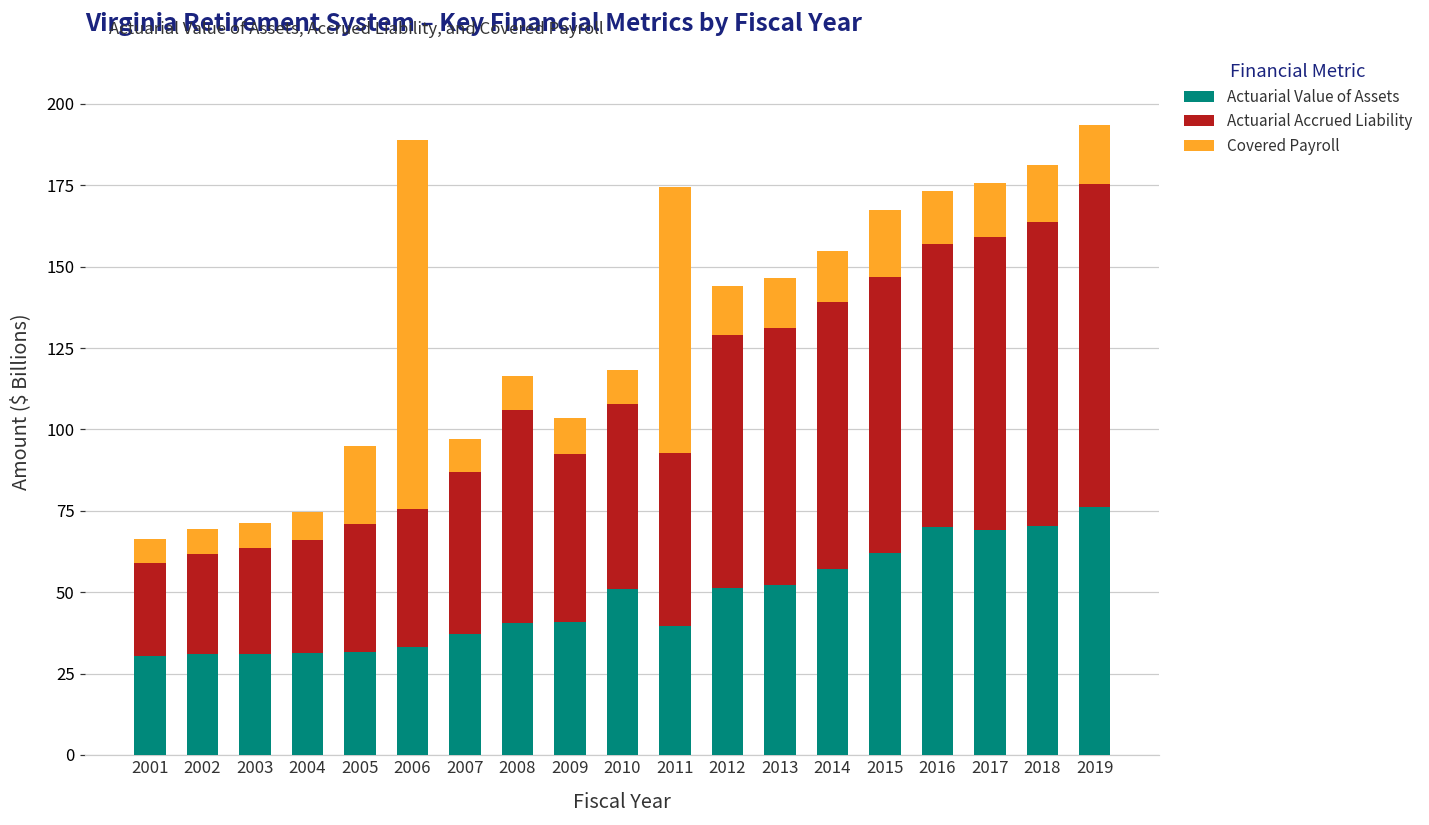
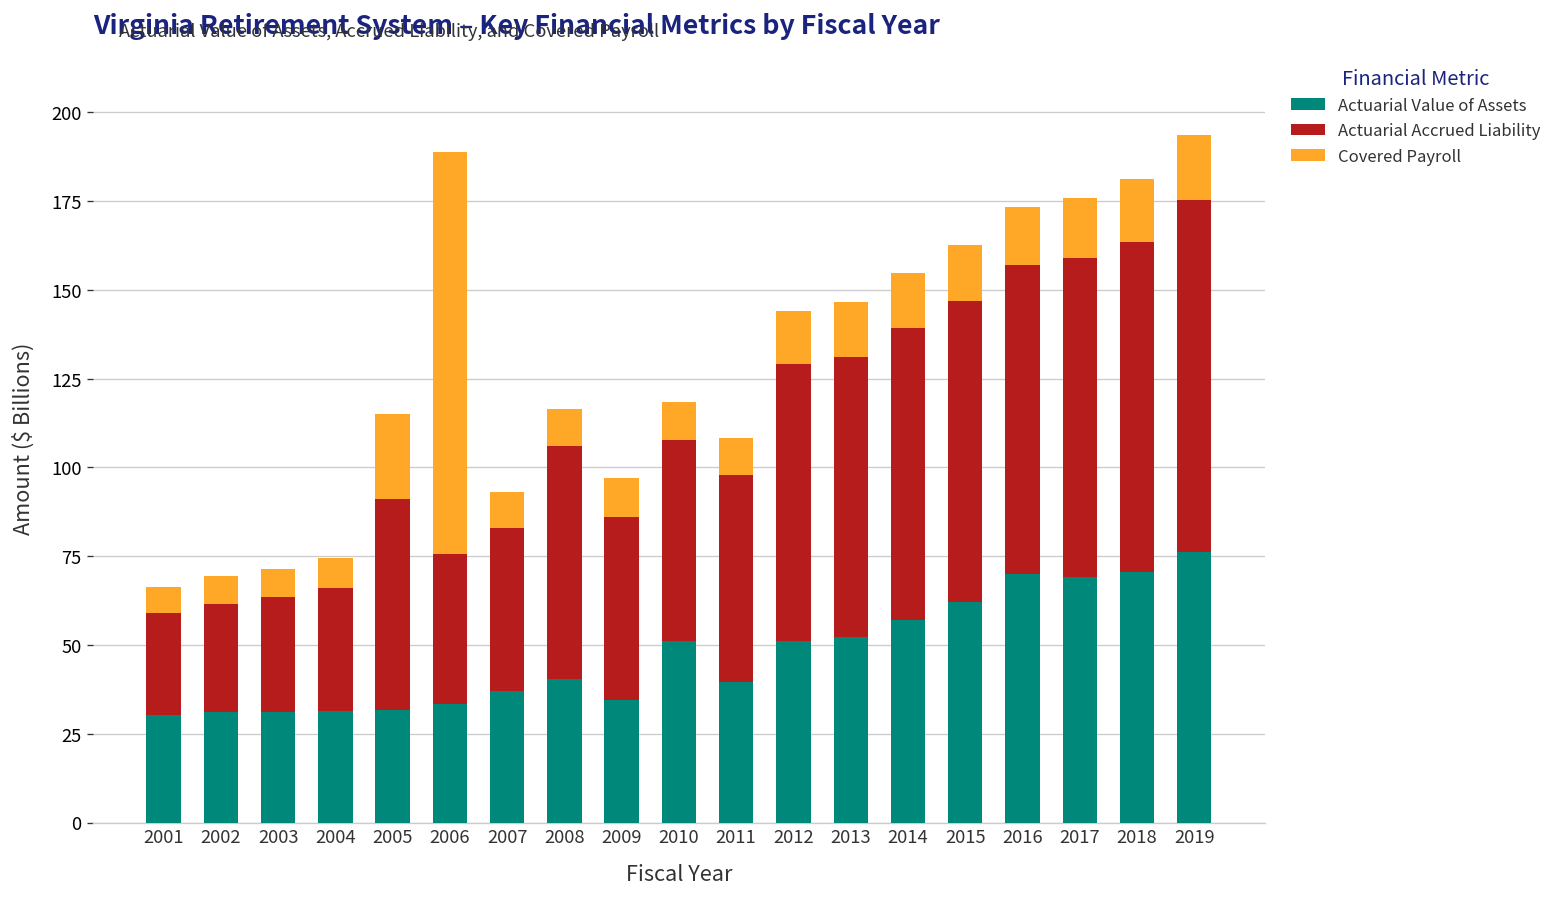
  {
    "Actuarial Value of Assets": {
      "2001": 30,
      "2002": 31,
      "2003": 31,
      "2004": 31,
      "2005": 32,
      "2006": 33,
      "2007": 37,
      "2008": 41,
-     "2009": 41,
+     "2009": 34,
      "2010": 51,
      "2011": 40,
      "2012": 51,
      "2013": 52,
      "2014": 57,
      "2015": 62,
      "2016": 70,
      "2017": 69,
      "2018": 70,
      "2019": 76
    },
    "Actuarial Accrued Liability": {
      "2001": 29,
      "2002": 31,
      "2003": 32,
      "2004": 35,
-     "2005": 39,
+     "2005": 59,
      "2006": 42,
-     "2007": 50,
+     "2007": 46,
      "2008": 65,
      "2009": 52,
      "2010": 57,
-     "2011": 53,
+     "2011": 58,
      "2012": 78,
      "2013": 79,
      "2014": 82,
      "2015": 85,
      "2016": 87,
      "2017": 90,
      "2018": 93,
      "2019": 99
    },
    "Covered Payroll": {
      "2001": 8,
      "2002": 8,
      "2003": 8,
      "2004": 8,
      "2005": 24,
      "2006": 113,
      "2007": 10,
      "2008": 11,
      "2009": 11,
      "2010": 11,
-     "2011": 82,
+     "2011": 11,
      "2012": 15,
      "2013": 15,
      "2014": 16,
-     "2015": 21,
+     "2015": 16,
      "2016": 16,
      "2017": 17,
      "2018": 18,
      "2019": 18
    }
  }
